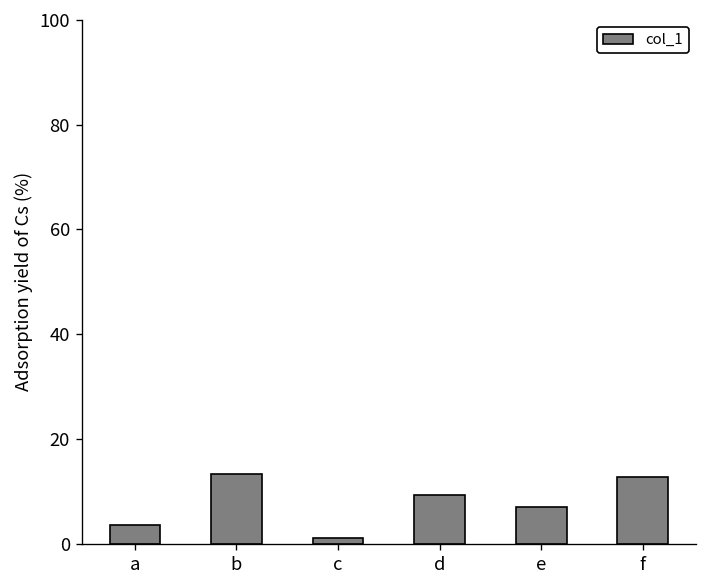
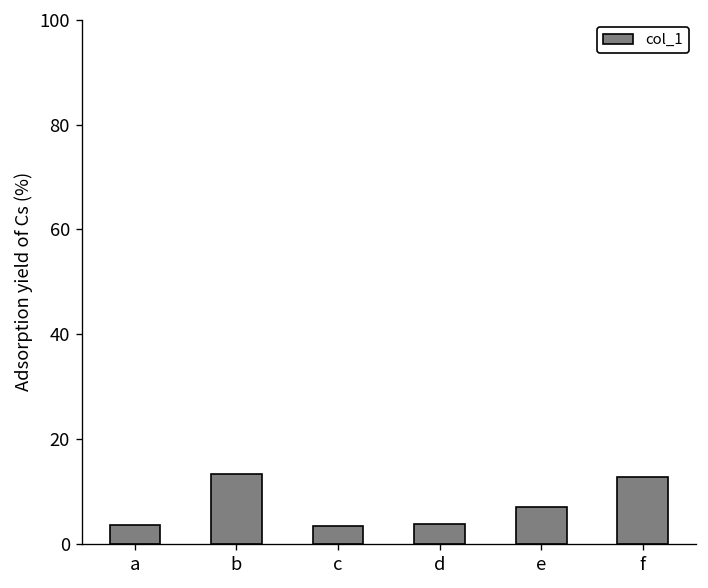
  {
    "a": 4,
    "b": 13,
-   "c": 1,
-   "d": 9,
+   "c": 3,
+   "d": 4,
    "e": 7,
    "f": 13
  }
